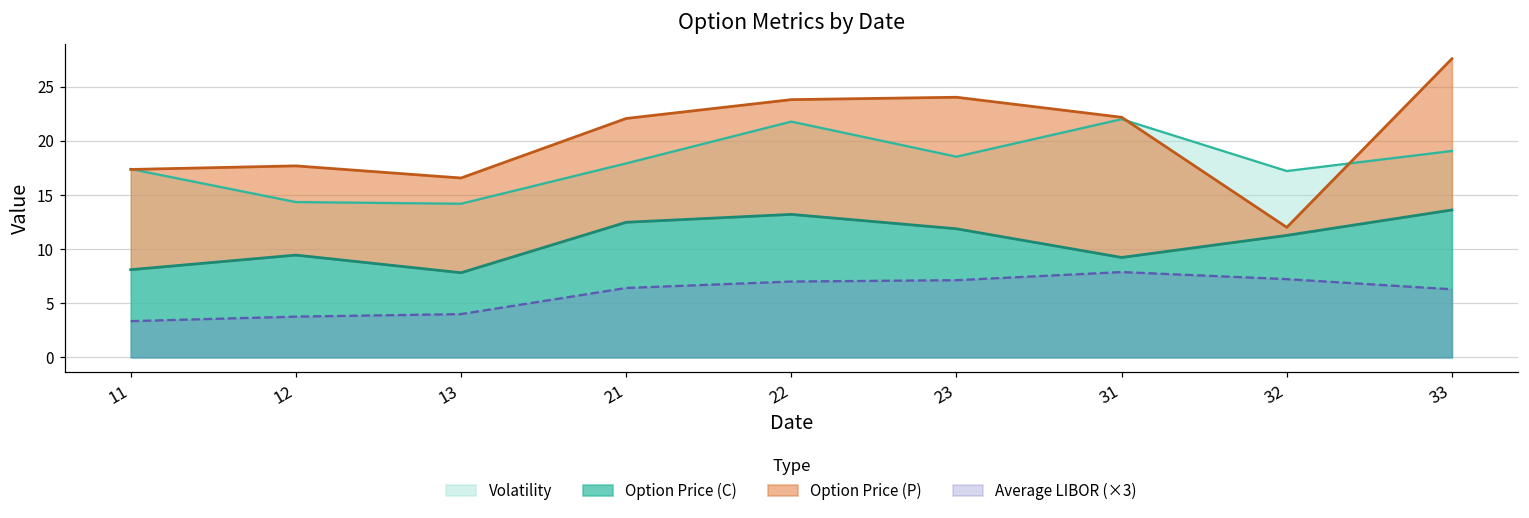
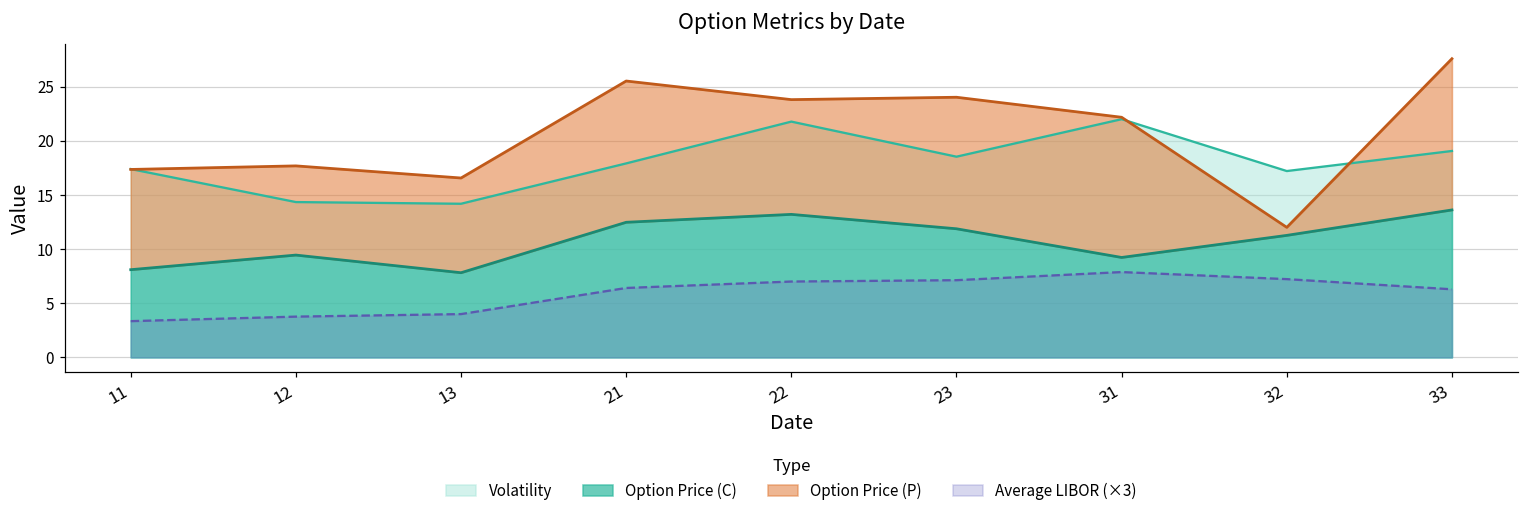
  {
    "Option Price (C)": {
      "11": 8,
      "12": 9,
      "13": 8,
      "21": 12,
      "22": 13,
      "23": 12,
      "31": 9,
      "32": 11,
      "33": 14
    },
    "Option Price (P)": {
      "12": 8,
      "13": 9,
-     "21": 10,
+     "21": 13,
      "22": 11,
      "23": 12,
      "32": 1,
      "33": 14
    }
  }
